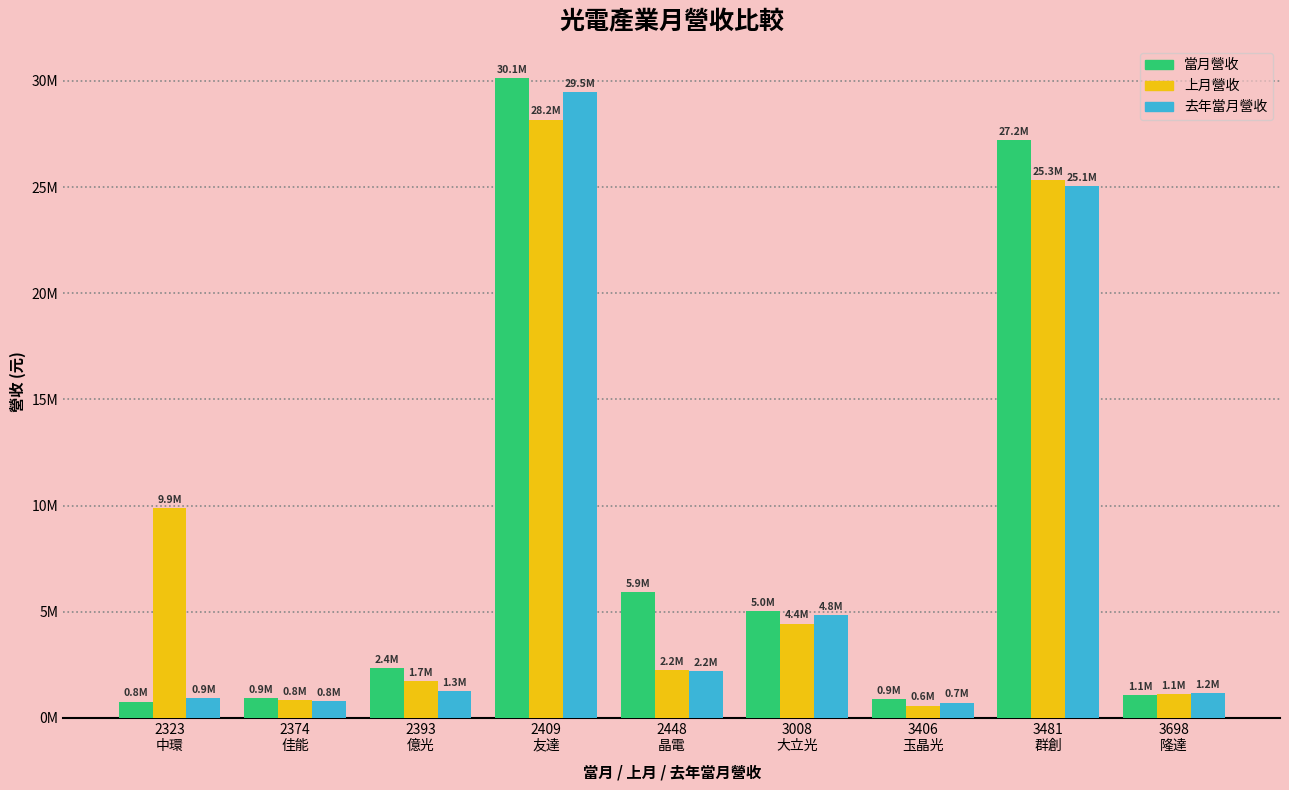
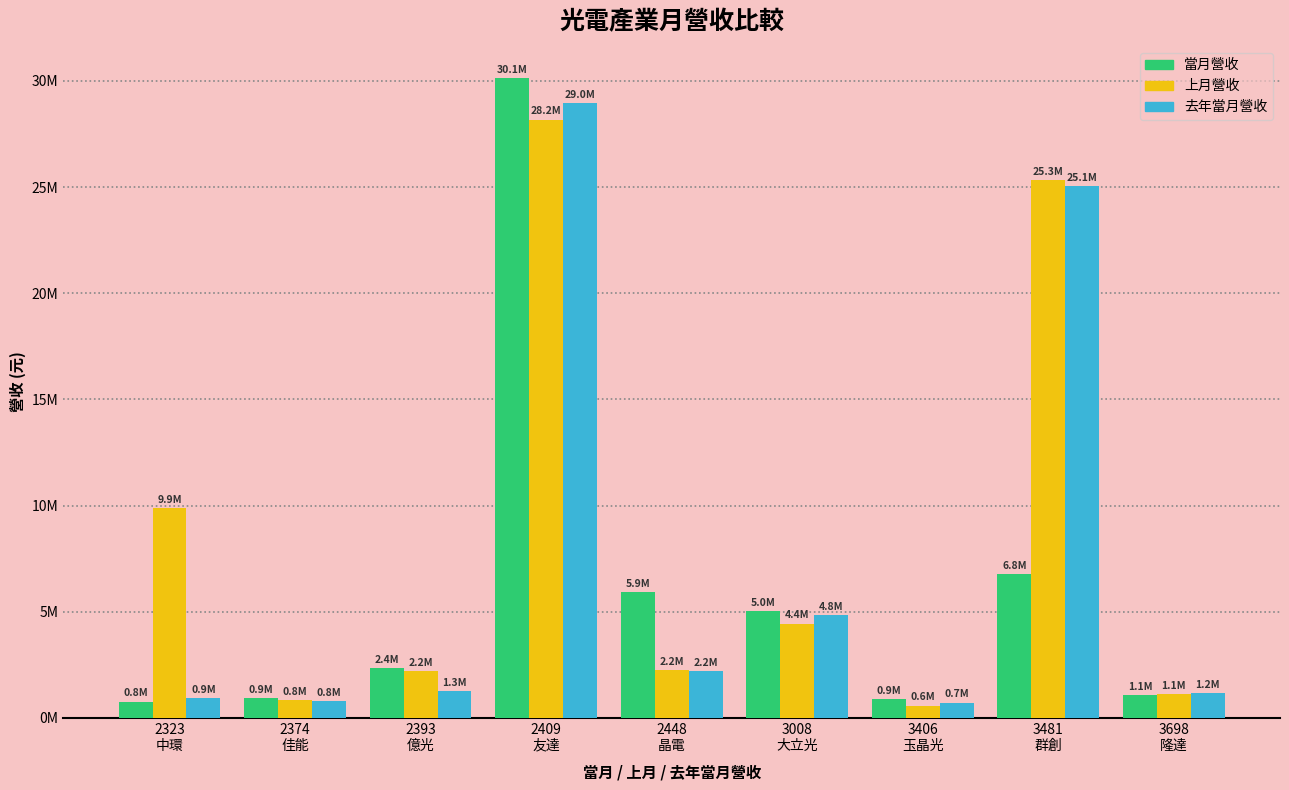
  {
    "當月營收": {
      "2323 中環": "0.8M",
      "2374 佳能": "0.9M",
      "2393 億光": "2.4M",
      "2409 友達": "30.1M",
      "2448 晶電": "5.9M",
      "3008 大立光": "5.0M",
      "3406 玉晶光": "0.9M",
-     "3481 群創": "27.2M",
+     "3481 群創": "6.8M",
      "3698 隆達": "1.1M"
    },
    "上月營收": {
      "2323 中環": "9.9M",
      "2374 佳能": "0.8M",
-     "2393 億光": "1.7M",
+     "2393 億光": "2.2M",
      "2409 友達": "28.2M",
      "2448 晶電": "2.2M",
      "3008 大立光": "4.4M",
      "3406 玉晶光": "0.6M",
      "3481 群創": "25.3M",
      "3698 隆達": "1.1M"
    },
    "去年當月營收": {
      "2323 中環": "0.9M",
      "2374 佳能": "0.8M",
      "2393 億光": "1.3M",
-     "2409 友達": "29.5M",
+     "2409 友達": "29.0M",
      "2448 晶電": "2.2M",
      "3008 大立光": "4.8M",
      "3406 玉晶光": "0.7M",
      "3481 群創": "25.1M",
      "3698 隆達": "1.2M"
    }
  }
